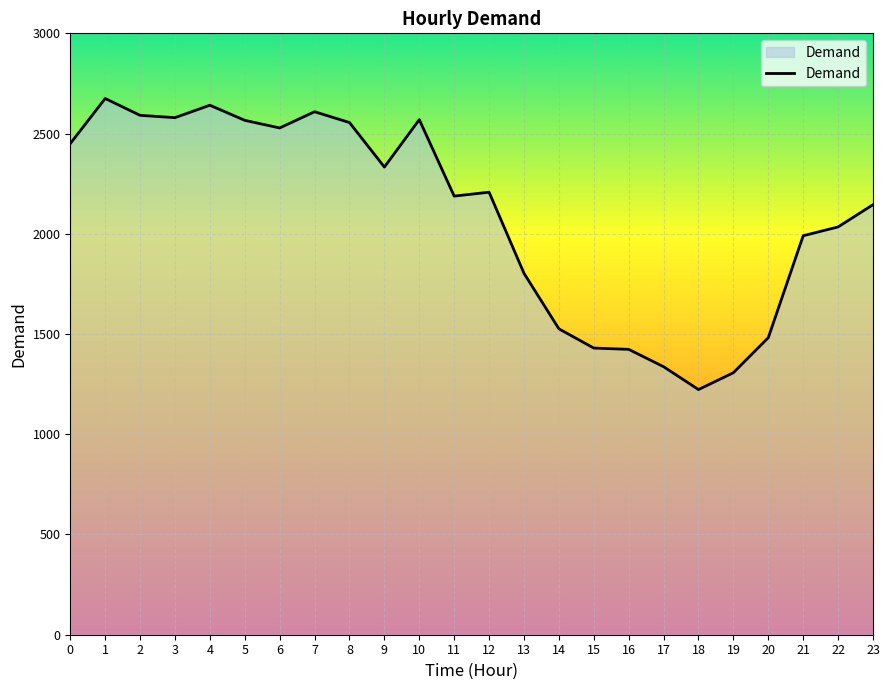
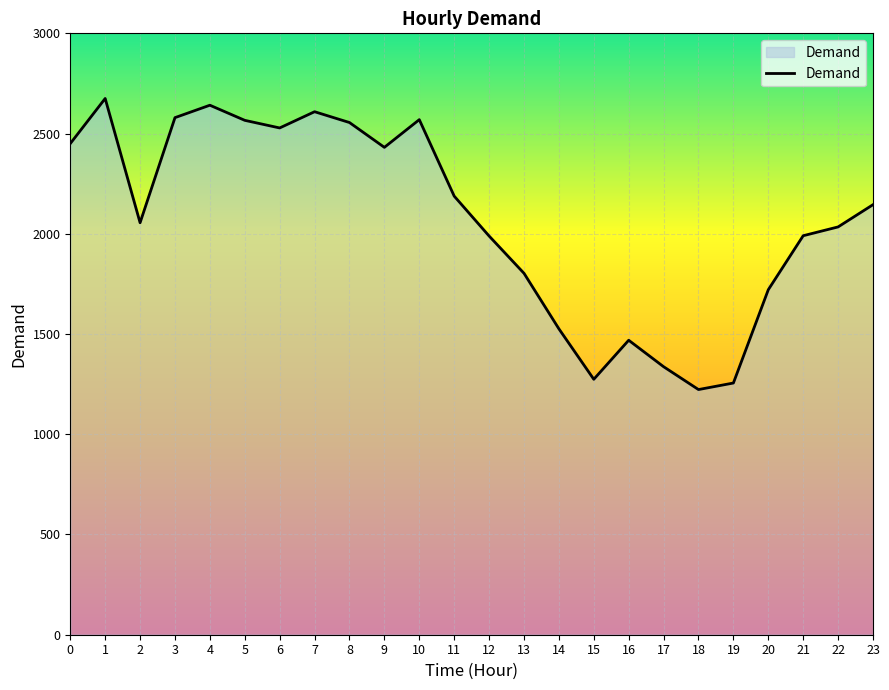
  {
    "0": 2450,
    "1": 2680,
-   "2": 2590,
+   "2": 2060,
    "3": 2580,
    "4": 2640,
    "5": 2570,
    "6": 2530,
    "7": 2610,
    "8": 2560,
-   "9": 2330,
+   "9": 2430,
    "10": 2570,
    "11": 2190,
-   "12": 2210,
+   "12": 1990,
    "13": 1800,
    "14": 1530,
-   "15": 1430,
-   "16": 1420,
+   "15": 1270,
+   "16": 1470,
    "17": 1340,
    "18": 1220,
-   "19": 1310,
-   "20": 1480,
+   "19": 1260,
+   "20": 1720,
    "21": 1990,
    "22": 2030,
    "23": 2150
  }
